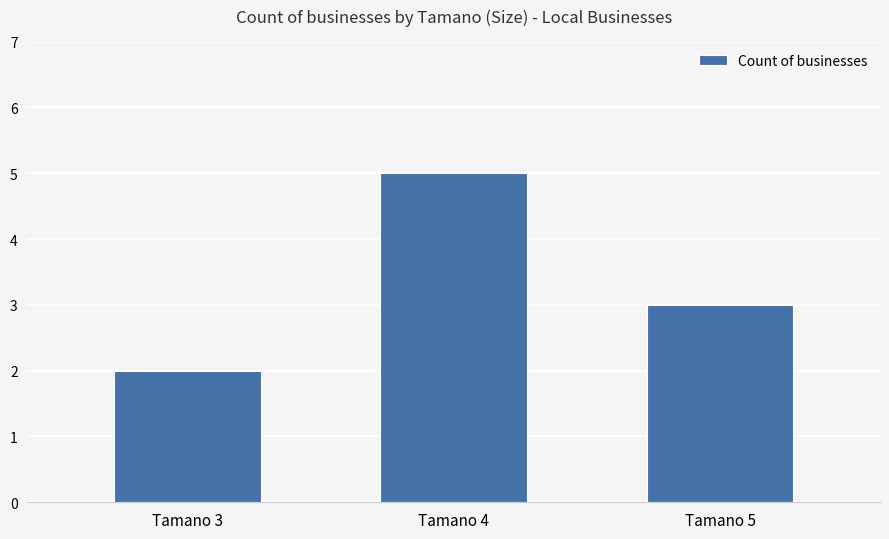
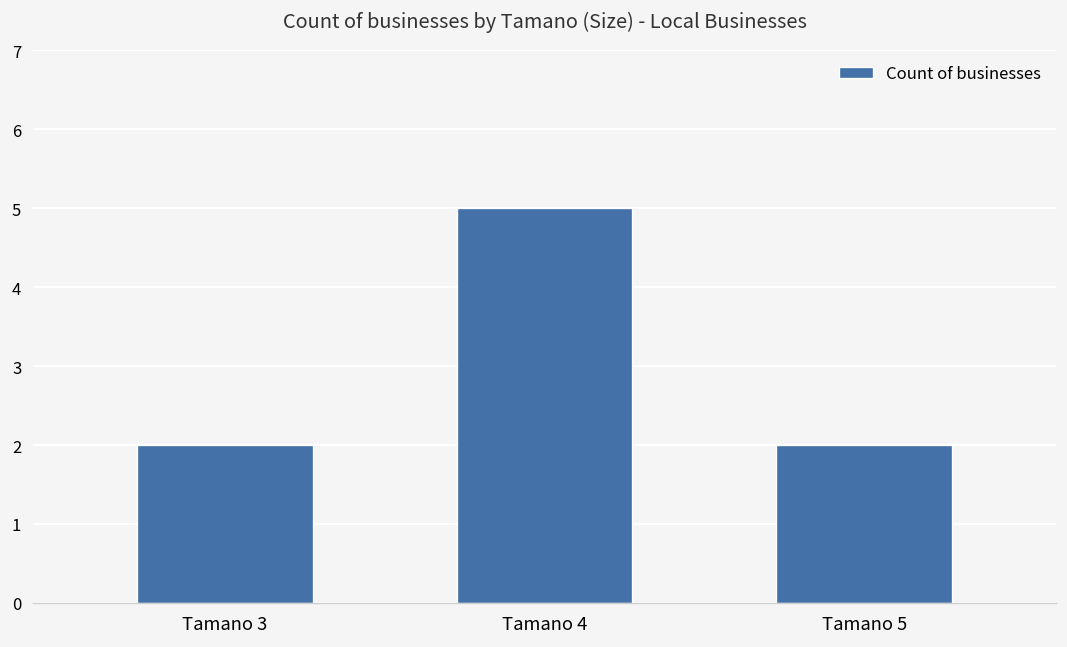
  {
    "Tamano 3": 2,
    "Tamano 4": 5,
-   "Tamano 5": 3
+   "Tamano 5": 2
  }
